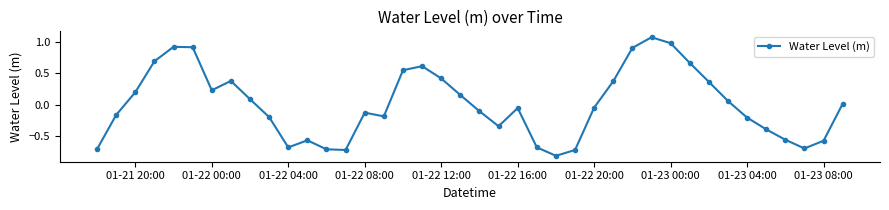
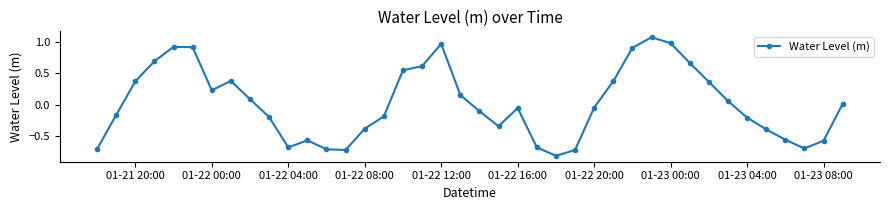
  {
-   "01-21 20:00": 0.2,
+   "01-21 20:00": 0.4,
    "01-22 00:00": 0.2,
    "01-22 04:00": -0.7,
-   "01-22 08:00": -0.1,
-   "01-22 12:00": 0.4,
+   "01-22 08:00": -0.4,
+   "01-22 12:00": 1.0,
    "01-22 16:00": -0.1,
    "01-22 20:00": 0.0,
    "01-23 00:00": 1.0,
    "01-23 04:00": -0.2,
    "01-23 08:00": -0.6
  }
